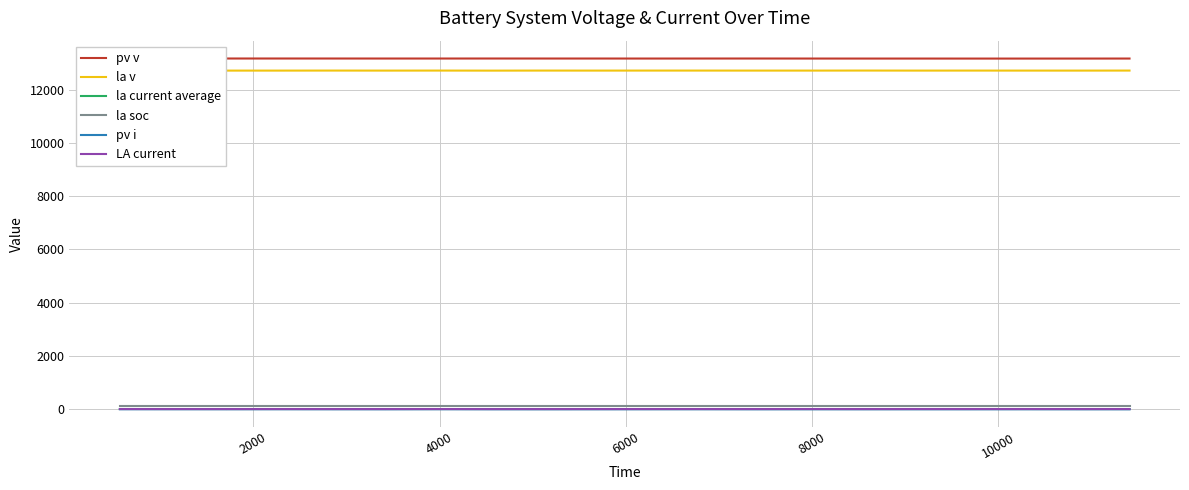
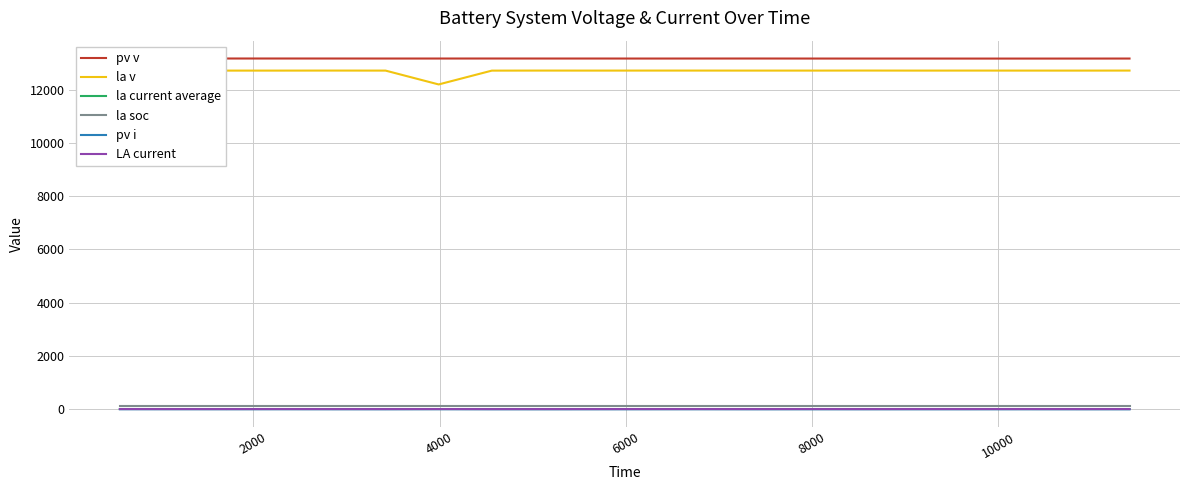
  {
    "pv v": {
      "4000": 13200
    },
    "la v": {
-     "4000": 12700
+     "4000": 12200
    },
    "LA current": {
      "4000": 0
    },
    "la soc": {
      "4000": 100
    }
  }
